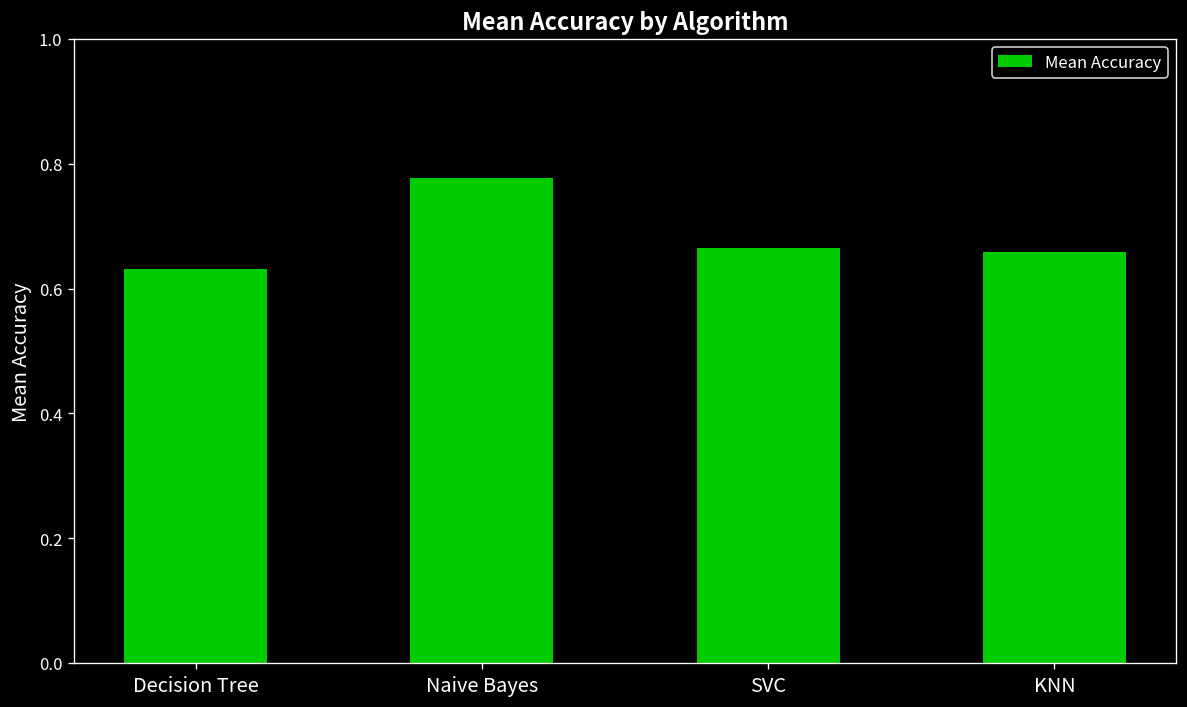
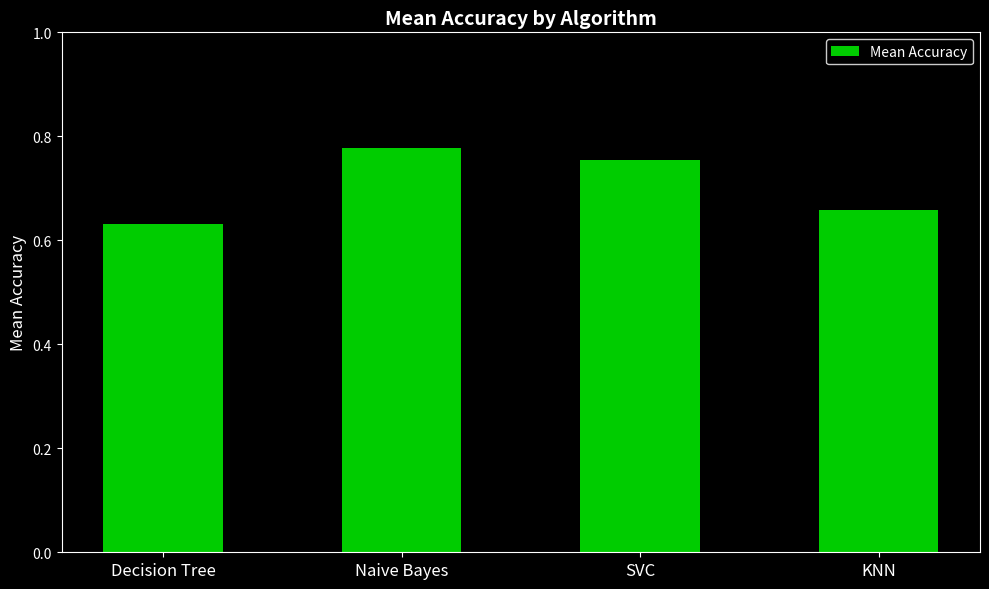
  {
    "Decision Tree": 0.63,
    "Naive Bayes": 0.78,
-   "SVC": 0.67,
+   "SVC": 0.76,
    "KNN": 0.66
  }
